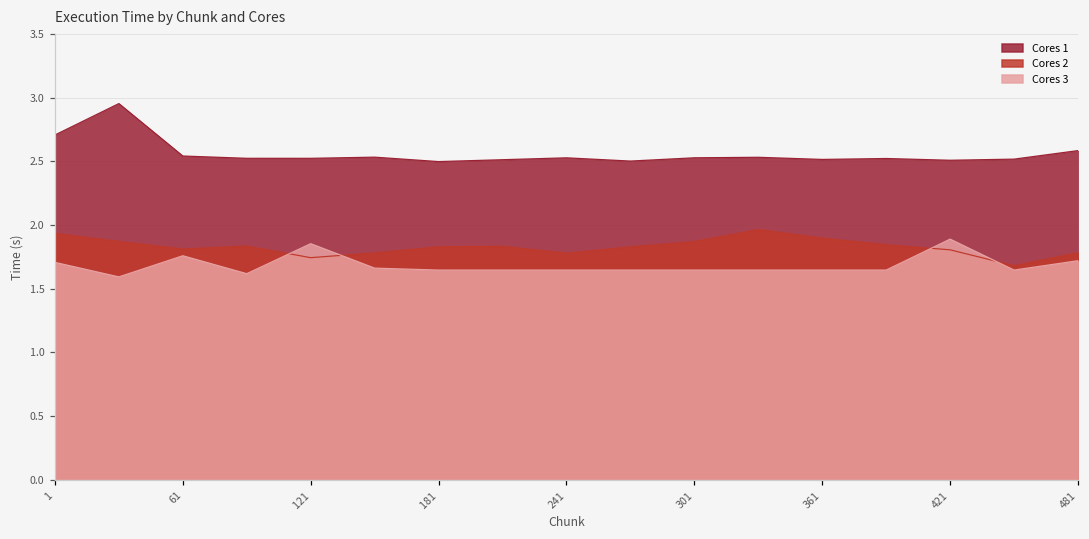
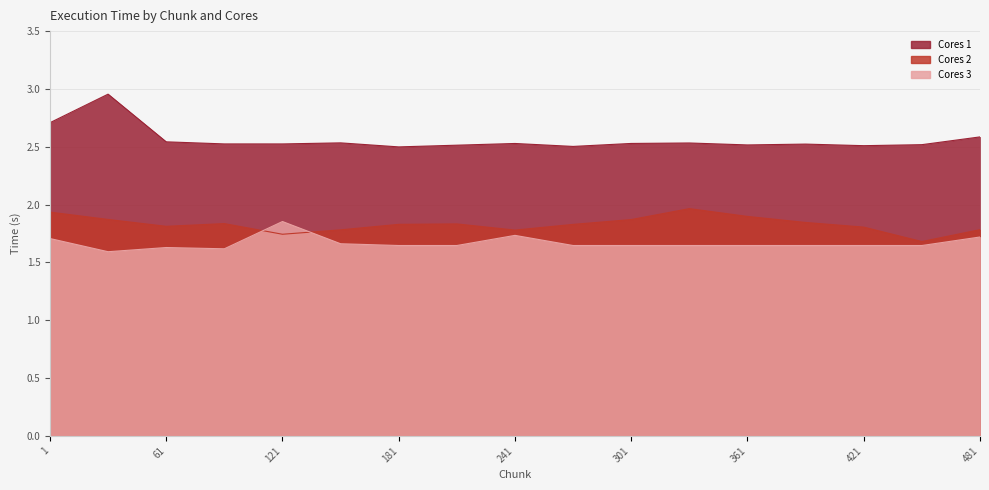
  {
    "Cores 3": {
-     "61": 1.76,
+     "61": 1.63,
      "121": 1.85,
      "181": 1.65,
-     "241": 1.65,
+     "241": 1.73,
      "301": 1.65,
      "361": 1.65,
-     "421": 1.89,
+     "421": 1.65,
      "481": 1.72
    }
  }
